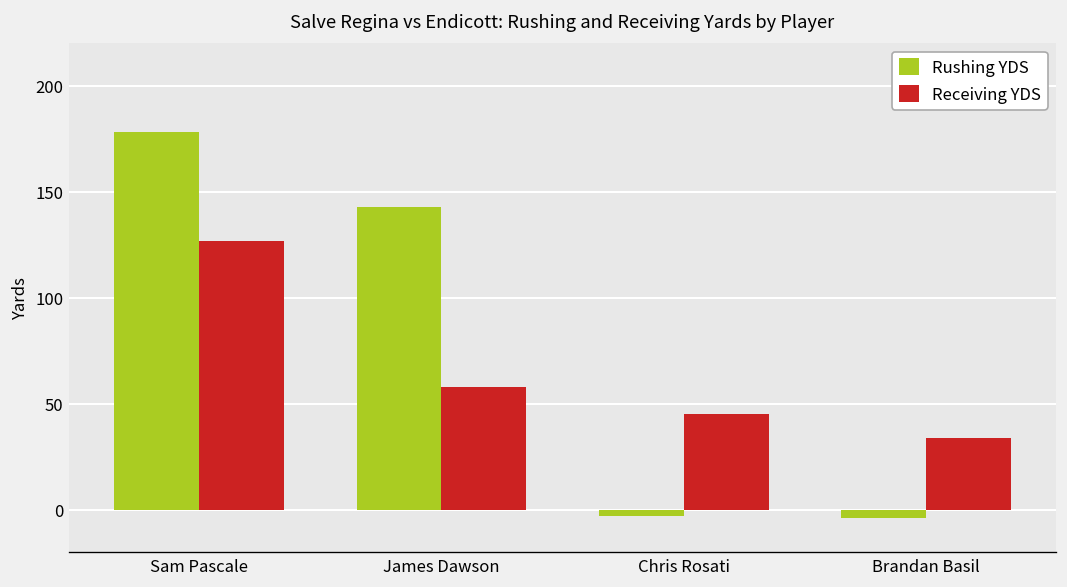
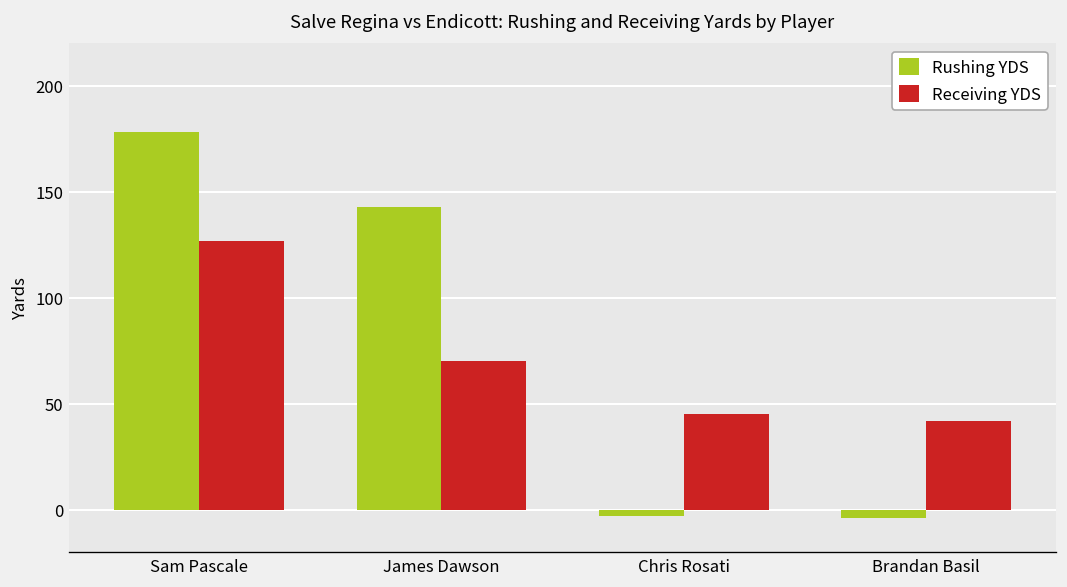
  {
    "Rushing YDS": {
      "Sam Pascale": 178,
      "James Dawson": 143,
      "Chris Rosati": -3,
      "Brandan Basil": -4
    },
    "Receiving YDS": {
      "Sam Pascale": 127,
-     "James Dawson": 58,
+     "James Dawson": 70,
      "Chris Rosati": 45,
-     "Brandan Basil": 34
+     "Brandan Basil": 42
    }
  }
